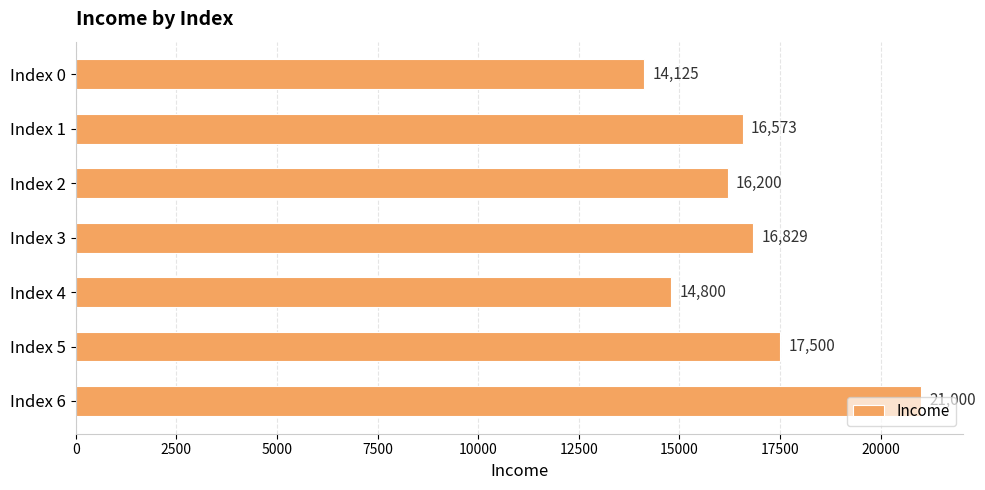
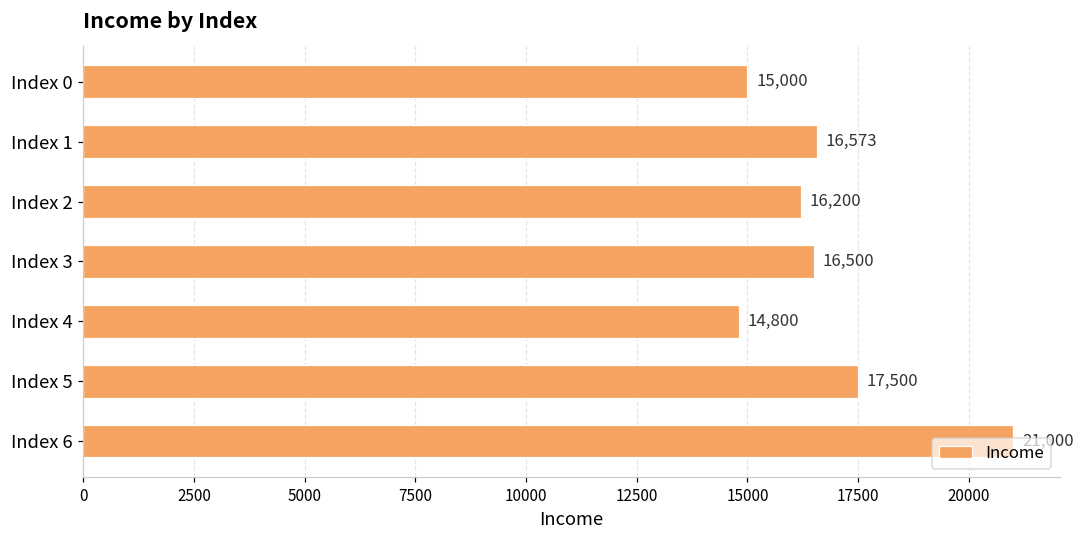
  {
-   "Index 0": "14,125",
+   "Index 0": "15,000",
    "Index 1": "16,573",
    "Index 2": "16,200",
-   "Index 3": "16,829",
+   "Index 3": "16,500",
    "Index 4": "14,800",
    "Index 5": "17,500"
  }
